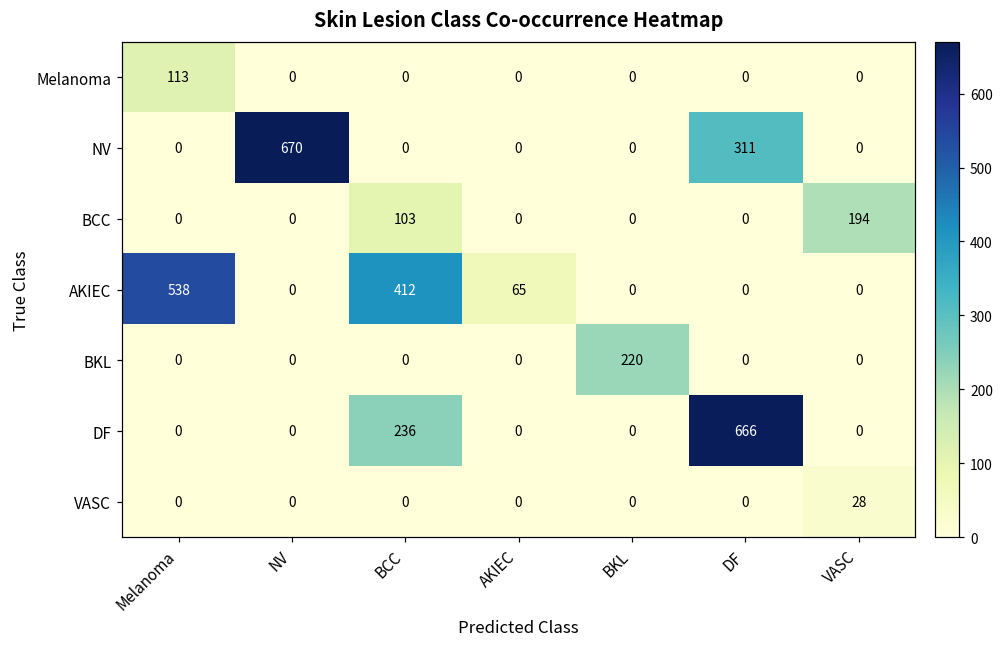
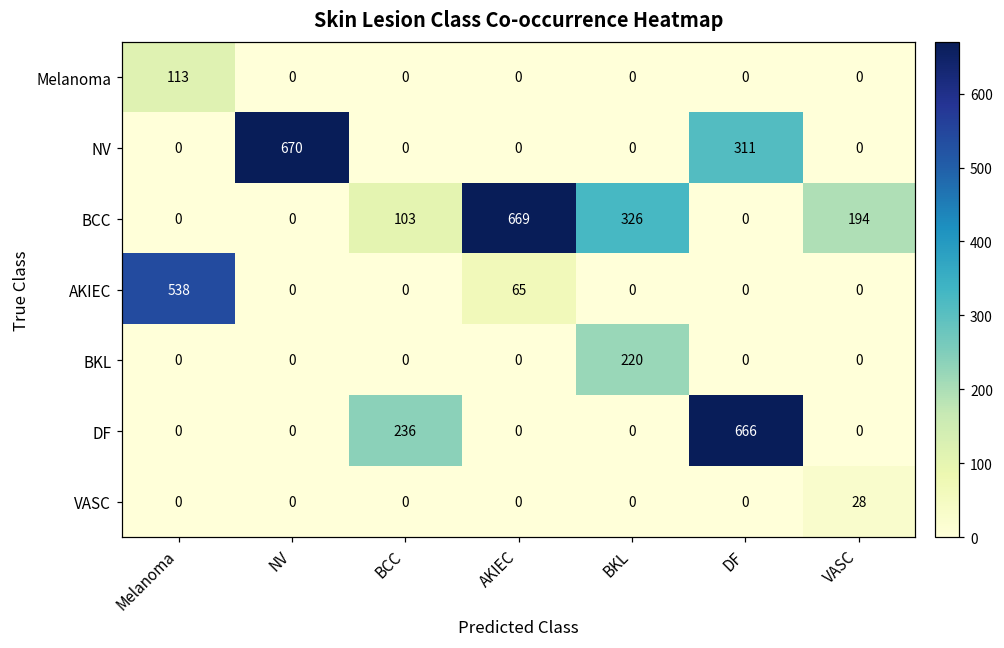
  {
    "Melanoma": {
      "Melanoma": 113,
      "NV": 0,
      "BCC": 0,
      "AKIEC": 0,
      "BKL": 0,
      "DF": 0,
      "VASC": 0
    },
    "NV": {
      "Melanoma": 0,
      "NV": 670,
      "BCC": 0,
      "AKIEC": 0,
      "BKL": 0,
      "DF": 311,
      "VASC": 0
    },
    "BCC": {
      "Melanoma": 0,
      "NV": 0,
      "BCC": 103,
-     "AKIEC": 0,
-     "BKL": 0,
+     "AKIEC": 669,
+     "BKL": 326,
      "DF": 0,
      "VASC": 194
    },
    "AKIEC": {
      "Melanoma": 538,
      "NV": 0,
-     "BCC": 412,
+     "BCC": 0,
      "AKIEC": 65,
      "BKL": 0,
      "DF": 0,
      "VASC": 0
    },
    "BKL": {
      "Melanoma": 0,
      "NV": 0,
      "BCC": 0,
      "AKIEC": 0,
      "BKL": 220,
      "DF": 0,
      "VASC": 0
    },
    "DF": {
      "Melanoma": 0,
      "NV": 0,
      "BCC": 236,
      "AKIEC": 0,
      "BKL": 0,
      "DF": 666,
      "VASC": 0
    },
    "VASC": {
      "Melanoma": 0,
      "NV": 0,
      "BCC": 0,
      "AKIEC": 0,
      "BKL": 0,
      "DF": 0,
      "VASC": 28
    }
  }
